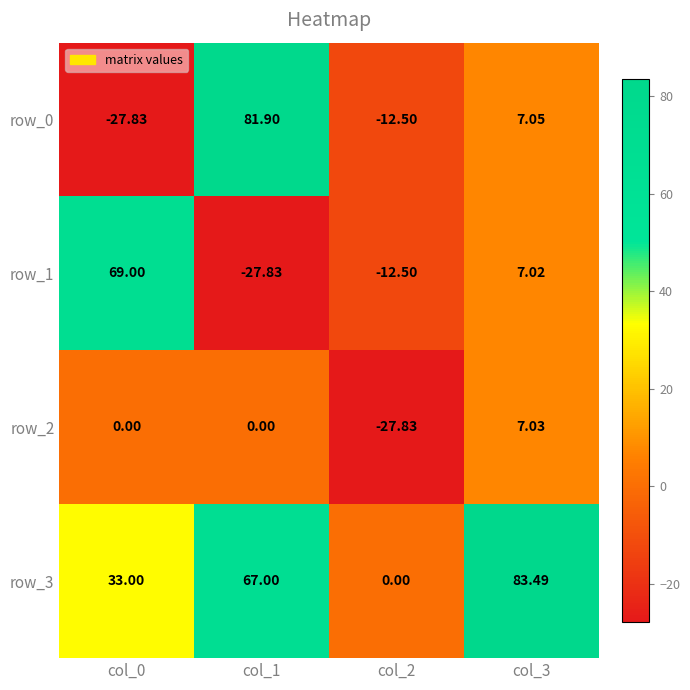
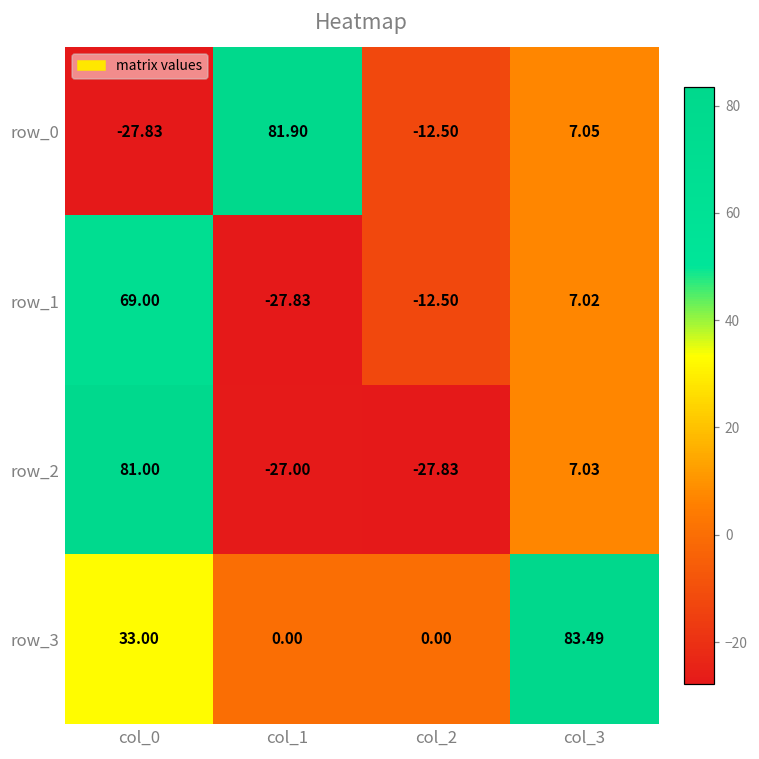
  {
    "row_0": {
      "col_0": -27.83,
      "col_1": 81.90,
      "col_2": -12.50,
      "col_3": 7.05
    },
    "row_1": {
      "col_0": 69.00,
      "col_1": -27.83,
      "col_2": -12.50,
      "col_3": 7.02
    },
    "row_2": {
-     "col_0": 0.00,
-     "col_1": 0.00,
+     "col_0": 81.00,
+     "col_1": -27.00,
      "col_2": -27.83,
      "col_3": 7.03
    },
    "row_3": {
      "col_0": 33.00,
-     "col_1": 67.00,
+     "col_1": 0.00,
      "col_2": 0.00,
      "col_3": 83.49
    }
  }
